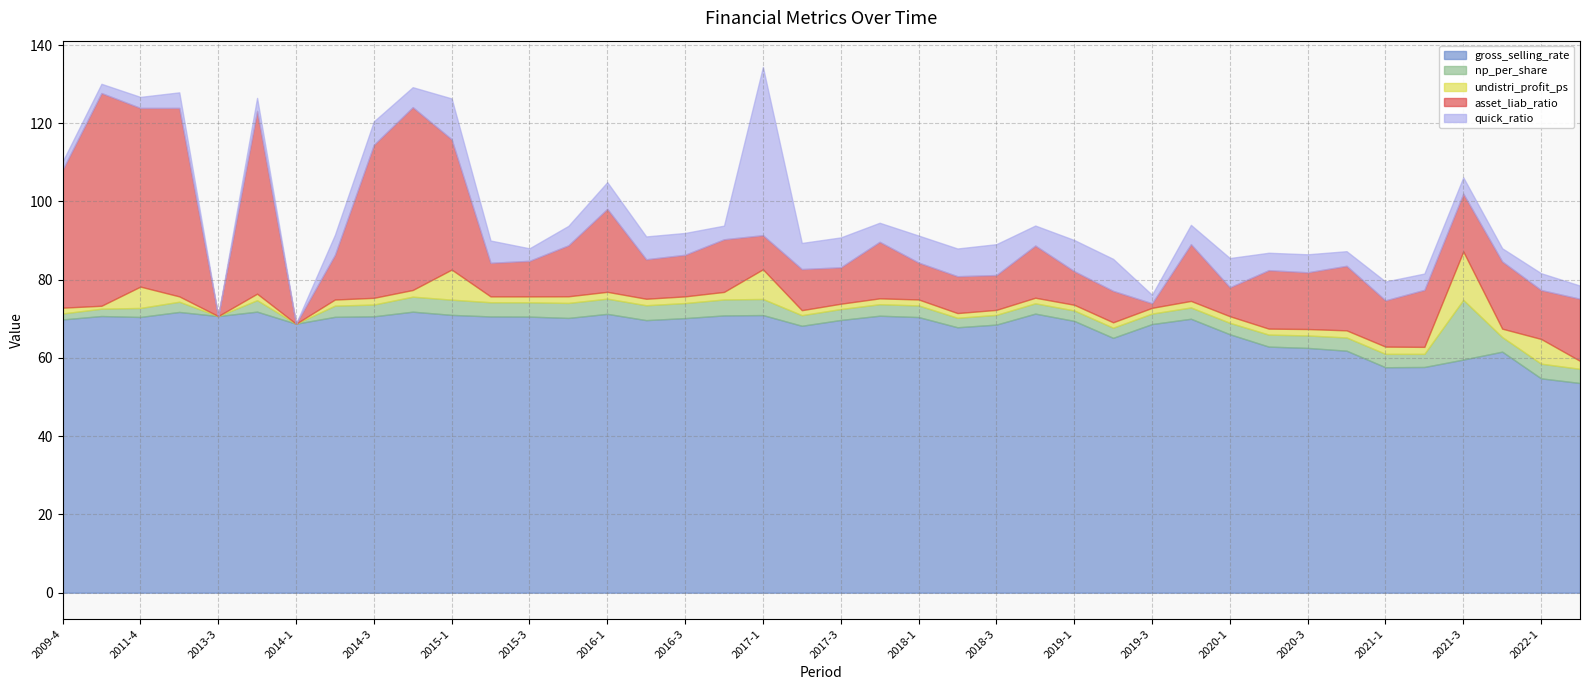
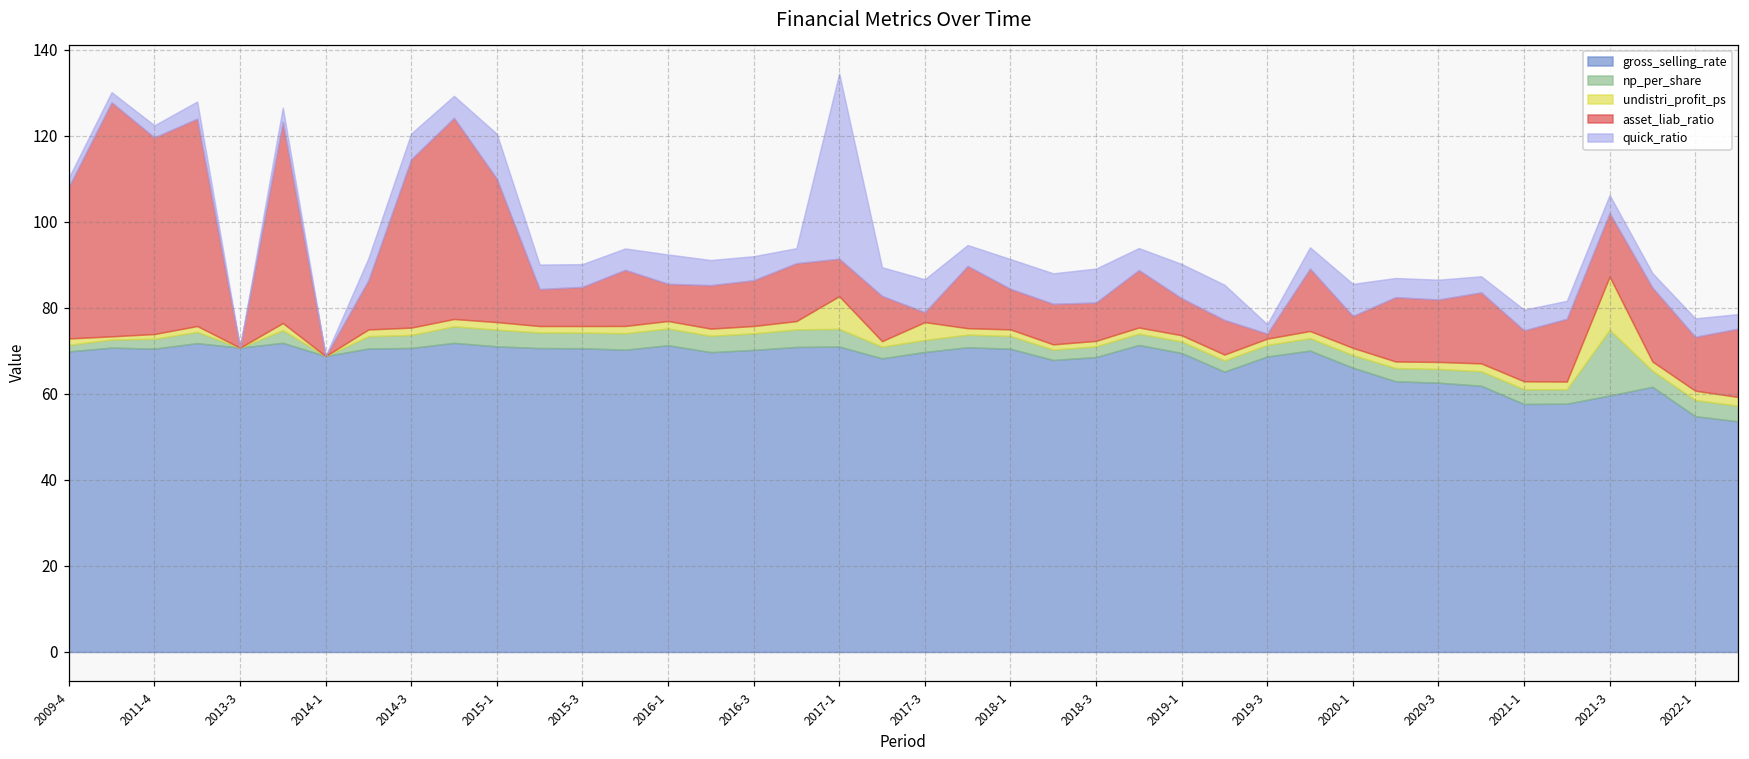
  {
    "gross_selling_rate": {
      "2009-4": 70,
      "2011-4": 70,
      "2014-3": 71,
      "2015-1": 71,
      "2015-3": 71,
      "2016-1": 71,
      "2016-3": 70,
      "2017-1": 71,
      "2017-3": 70,
      "2018-1": 70,
      "2018-3": 69,
      "2019-1": 69,
      "2019-3": 69,
      "2020-1": 66,
      "2020-3": 63,
      "2021-1": 58,
      "2021-3": 60,
      "2022-1": 55
    },
    "np_per_share": {
      "2009-4": 2,
      "2011-4": 2,
      "2014-3": 3,
      "2015-1": 4,
      "2015-3": 4,
      "2016-1": 4,
      "2016-3": 4,
      "2017-1": 4,
      "2017-3": 3,
      "2018-1": 3,
      "2018-3": 2,
      "2019-1": 3,
      "2019-3": 3,
      "2020-1": 3,
      "2020-3": 3,
      "2021-1": 3,
      "2021-3": 15,
      "2022-1": 4
    },
    "undistri_profit_ps": {
      "2009-4": 1,
-     "2011-4": 5,
+     "2011-4": 1,
      "2014-3": 2,
-     "2015-1": 8,
+     "2015-1": 2,
      "2015-3": 2,
      "2016-1": 2,
      "2016-3": 2,
      "2017-1": 8,
-     "2017-3": 1,
+     "2017-3": 4,
      "2018-1": 2,
      "2018-3": 1,
      "2019-1": 1,
      "2019-3": 1,
      "2020-1": 2,
      "2020-3": 2,
      "2021-1": 2,
      "2021-3": 12,
-     "2022-1": 6
+     "2022-1": 2
    },
    "asset_liab_ratio": {
      "2009-4": 35,
      "2011-4": 46,
      "2014-3": 39,
      "2015-1": 33,
      "2015-3": 9,
-     "2016-1": 21,
+     "2016-1": 9,
      "2016-3": 11,
      "2017-1": 9,
-     "2017-3": 9,
+     "2017-3": 2,
      "2018-1": 9,
      "2018-3": 9,
      "2019-1": 9,
      "2019-3": 1,
      "2020-1": 7,
      "2020-3": 15,
      "2021-1": 12,
      "2021-3": 15,
      "2022-1": 13
    },
    "quick_ratio": {
      "2009-4": 2,
      "2011-4": 3,
      "2014-3": 6,
      "2015-1": 10,
-     "2015-3": 3,
+     "2015-3": 5,
      "2016-1": 7,
      "2016-3": 6,
      "2017-1": 43,
      "2017-3": 8,
      "2018-1": 7,
      "2018-3": 8,
      "2019-1": 8,
      "2019-3": 2,
      "2020-1": 7,
      "2020-3": 5,
      "2021-1": 5,
      "2021-3": 4,
      "2022-1": 4
    }
  }
